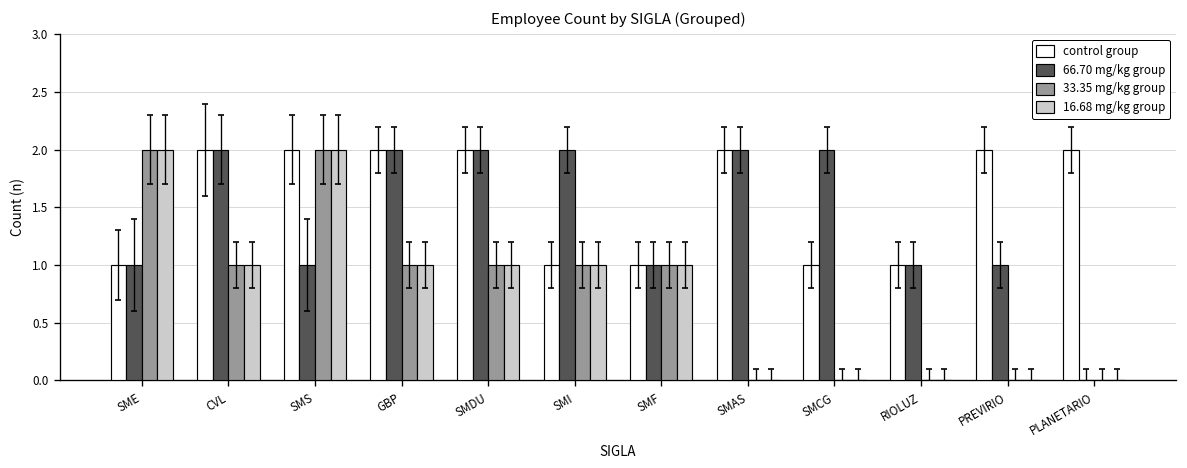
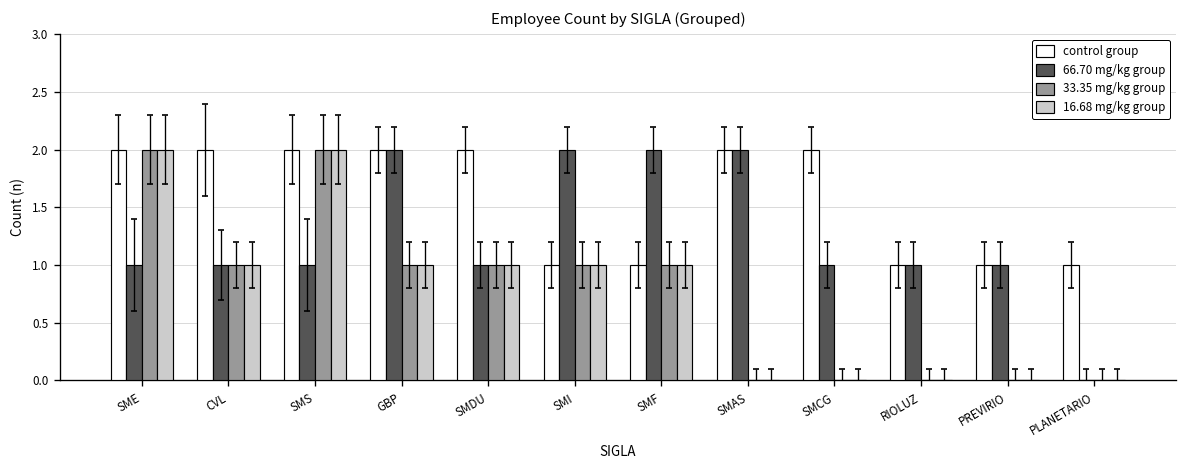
  {
    "control group": {
-     "SME": 1,
+     "SME": 2,
      "CVL": 2,
      "SMS": 2,
      "GBP": 2,
      "SMDU": 2,
      "SMI": 1,
      "SMF": 1,
      "SMAS": 2,
-     "SMCG": 1,
+     "SMCG": 2,
      "RIOLUZ": 1,
-     "PREVIRIO": 2,
-     "PLANETARIO": 2
+     "PREVIRIO": 1,
+     "PLANETARIO": 1
    },
    "66.70 mg/kg group": {
      "SME": 1,
-     "CVL": 2,
+     "CVL": 1,
      "SMS": 1,
      "GBP": 2,
-     "SMDU": 2,
+     "SMDU": 1,
      "SMI": 2,
-     "SMF": 1,
+     "SMF": 2,
      "SMAS": 2,
-     "SMCG": 2,
+     "SMCG": 1,
      "RIOLUZ": 1,
      "PREVIRIO": 1,
      "PLANETARIO": 0
    },
    "33.35 mg/kg group": {
      "SME": 2,
      "CVL": 1,
      "SMS": 2,
      "GBP": 1,
      "SMDU": 1,
      "SMI": 1,
      "SMF": 1,
      "SMAS": 0,
      "SMCG": 0,
      "RIOLUZ": 0,
      "PREVIRIO": 0,
      "PLANETARIO": 0
    },
    "16.68 mg/kg group": {
      "SME": 2,
      "CVL": 1,
      "SMS": 2,
      "GBP": 1,
      "SMDU": 1,
      "SMI": 1,
      "SMF": 1,
      "SMAS": 0,
      "SMCG": 0,
      "RIOLUZ": 0,
      "PREVIRIO": 0,
      "PLANETARIO": 0
    }
  }
